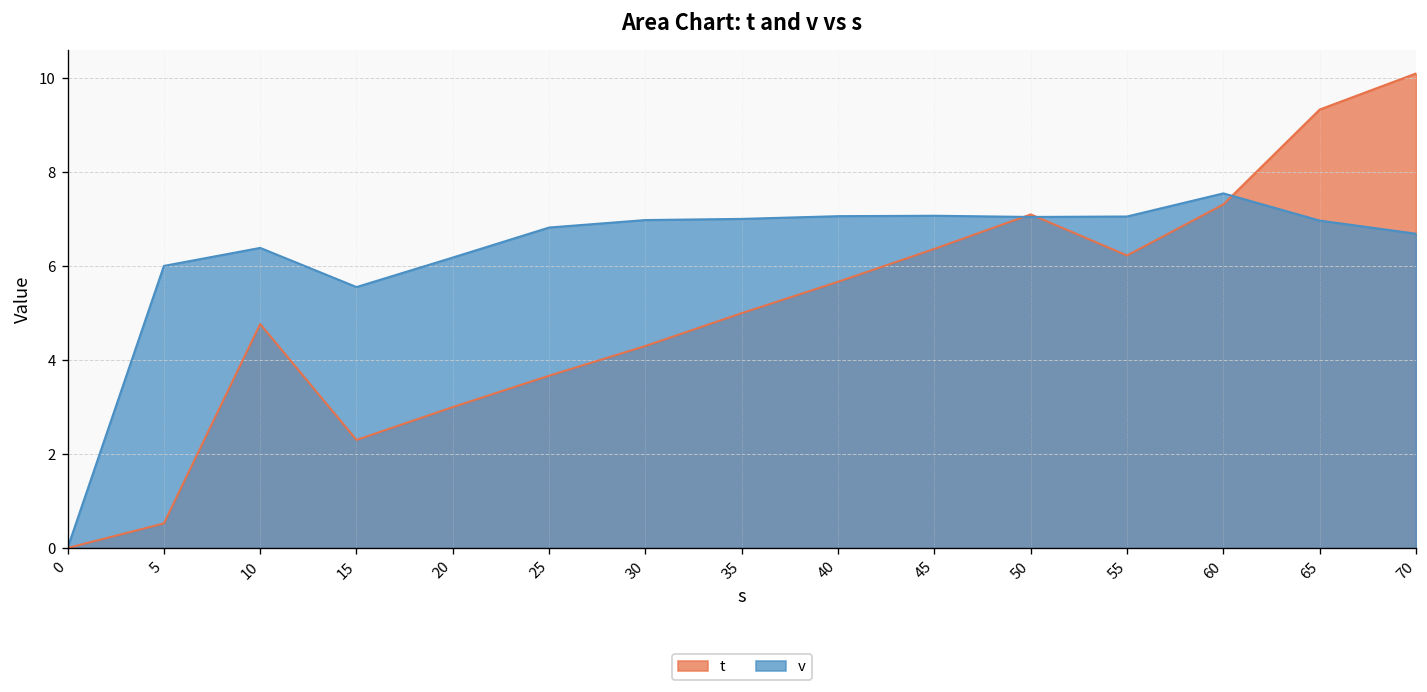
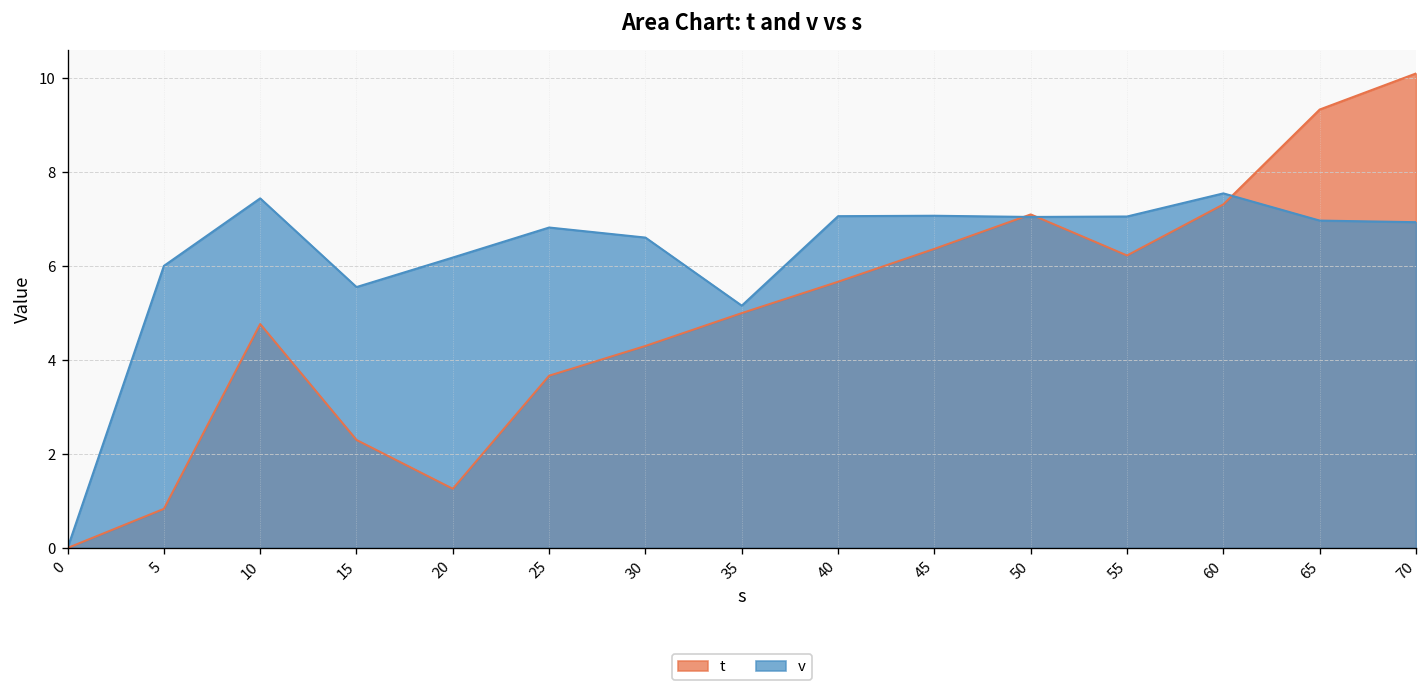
  {
    "t": {
-     "5": 0.5,
+     "5": 0.8,
      "10": 4.8,
      "15": 2.3,
-     "20": 3.0,
+     "20": 1.3,
      "25": 3.7,
      "30": 4.3,
      "35": 5.0,
      "40": 5.7,
      "45": 6.4,
      "55": 6.2,
      "60": 7.3,
      "65": 9.3,
      "70": 10.1
    },
    "v": {
      "5": 6.0,
-     "10": 6.4,
+     "10": 7.4,
      "15": 5.6,
      "20": 6.2,
      "25": 6.8,
-     "30": 7.0,
-     "35": 7.0,
+     "30": 6.6,
+     "35": 5.2,
      "40": 7.1,
      "45": 7.1,
      "55": 7.1,
      "60": 7.5,
      "65": 7.0,
-     "70": 6.7
+     "70": 6.9
    }
  }
